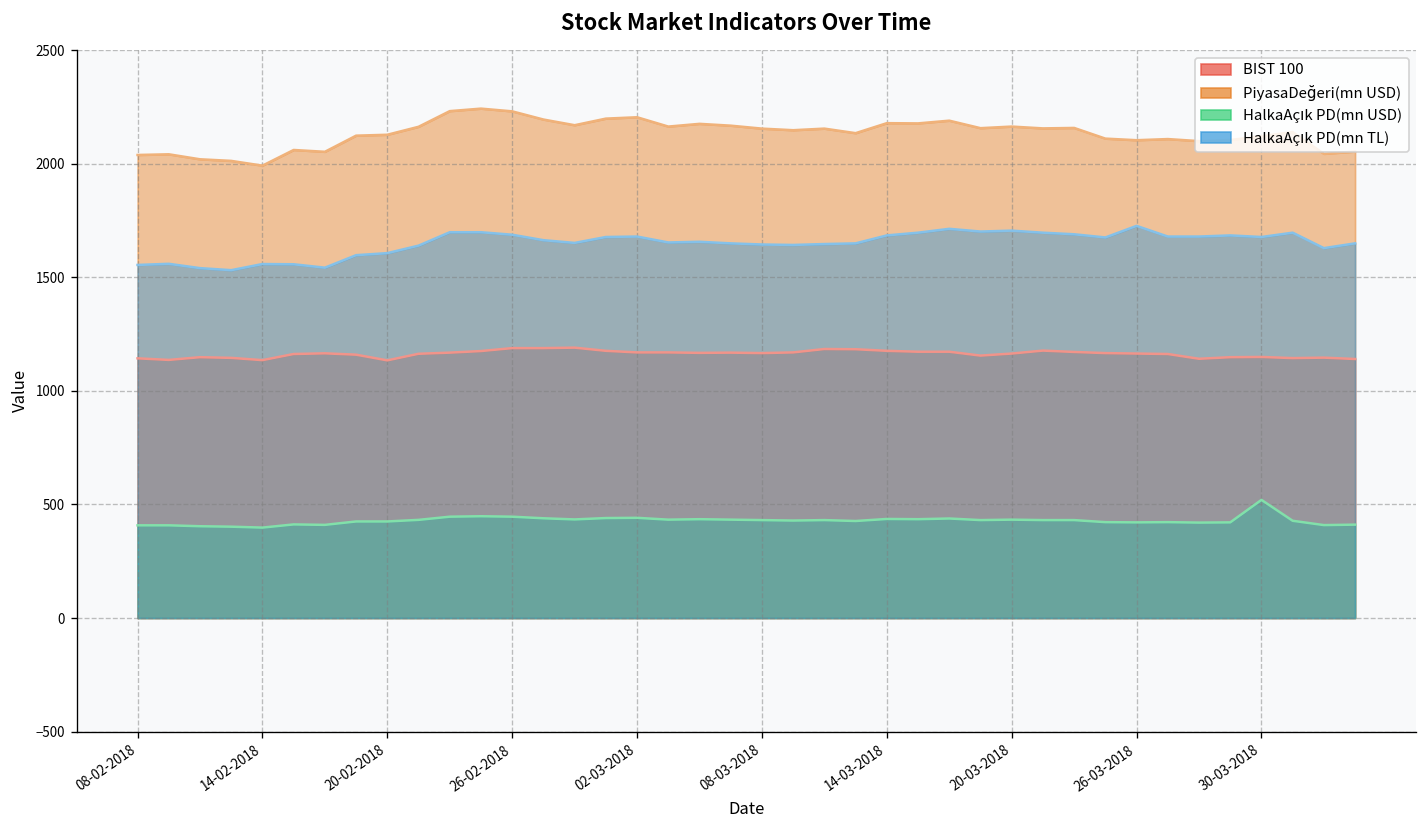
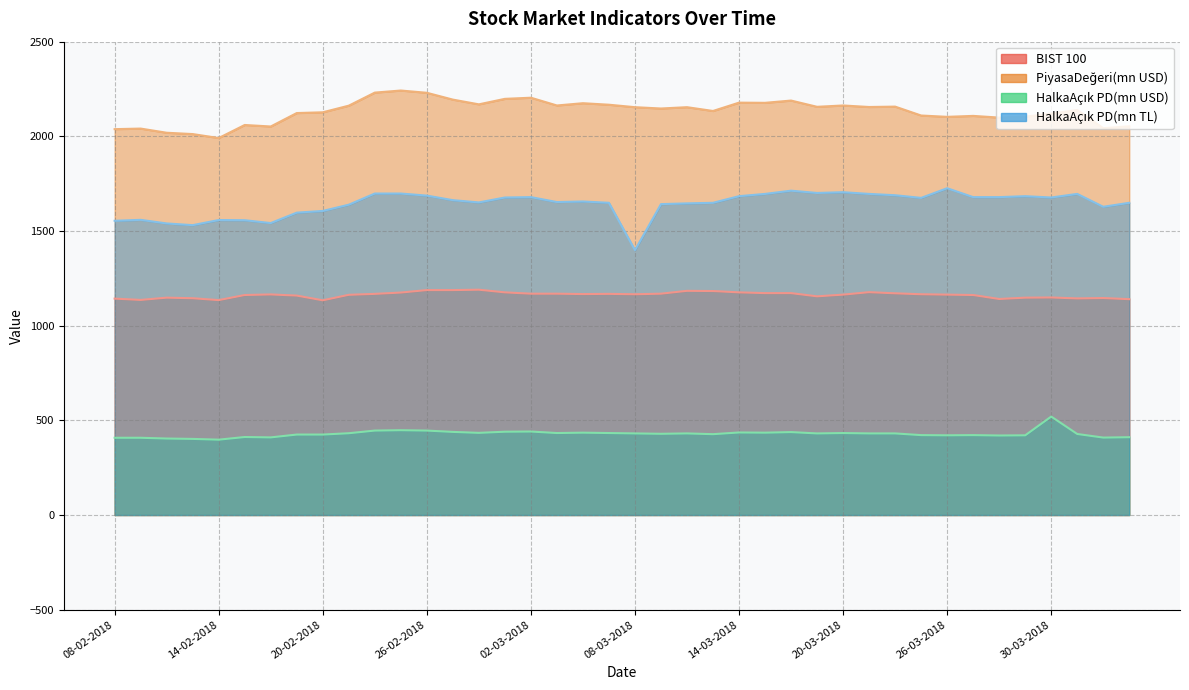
  {
    "HalkaAçık PD(mn USD)": {
      "08-02-2018": 410,
      "14-02-2018": 400,
      "20-02-2018": 430,
      "26-02-2018": 450,
      "02-03-2018": 440,
      "08-03-2018": 430,
      "14-03-2018": 440,
      "20-03-2018": 430,
      "26-03-2018": 420,
      "30-03-2018": 520
    },
    "HalkaAçık PD(mn TL)": {
      "08-02-2018": 1550,
      "14-02-2018": 1560,
      "20-02-2018": 1610,
      "26-02-2018": 1690,
      "02-03-2018": 1680,
-     "08-03-2018": 1640,
+     "08-03-2018": 1400,
      "14-03-2018": 1680,
      "20-03-2018": 1710,
      "26-03-2018": 1730,
      "30-03-2018": 1680
    }
  }
